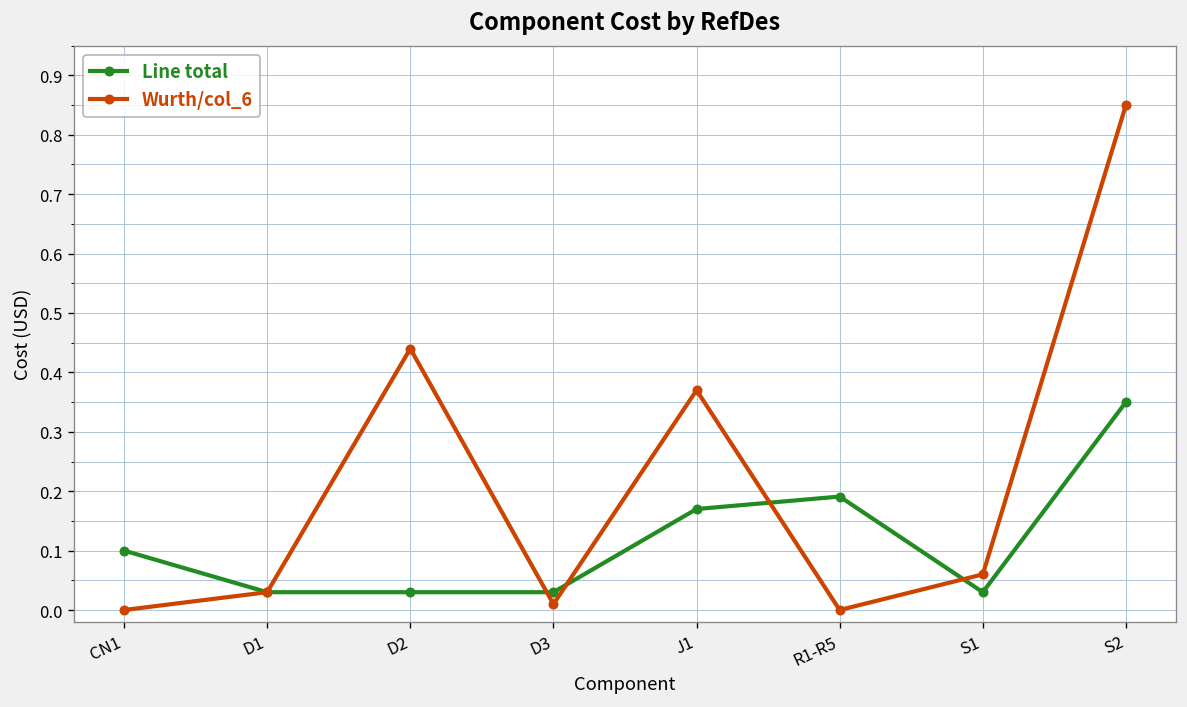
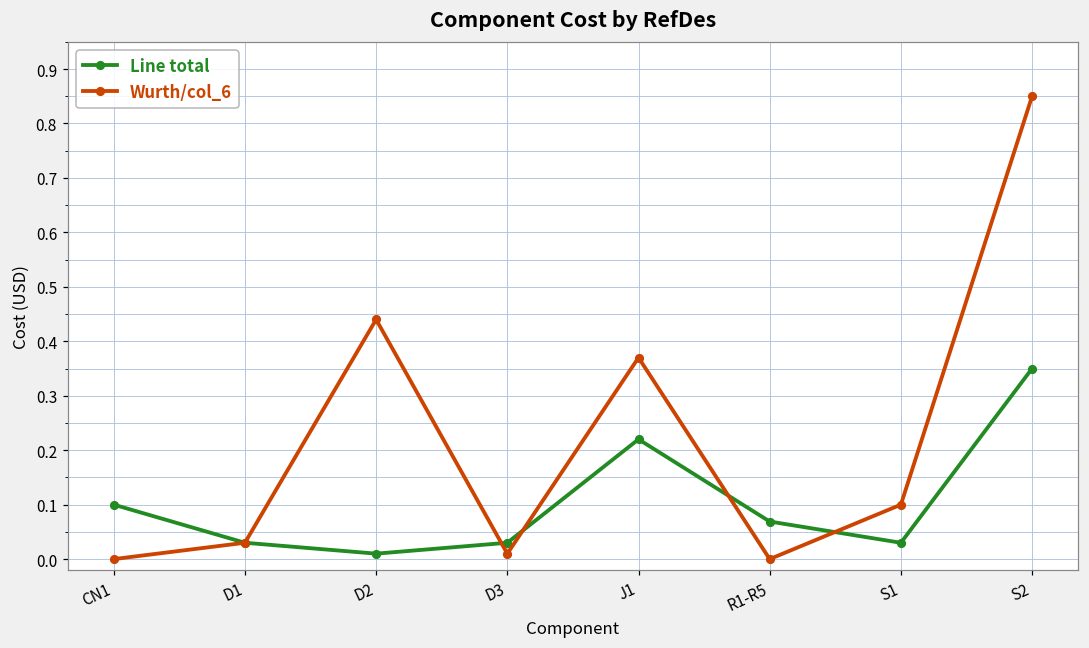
  {
    "Line total": {
      "CN1": 0.10,
-     "D2": 0.03,
+     "D2": 0.01,
      "D3": 0.03,
-     "J1": 0.17,
-     "R1-R5": 0.19,
+     "J1": 0.22,
+     "R1-R5": 0.07,
      "S1": 0.03,
      "S2": 0.35
    },
    "Wurth/col_6": {
      "CN1": 0.00,
      "D2": 0.44,
      "D3": 0.01,
      "J1": 0.37,
      "R1-R5": 0.00,
-     "S1": 0.06,
+     "S1": 0.10,
      "S2": 0.85
    }
  }
